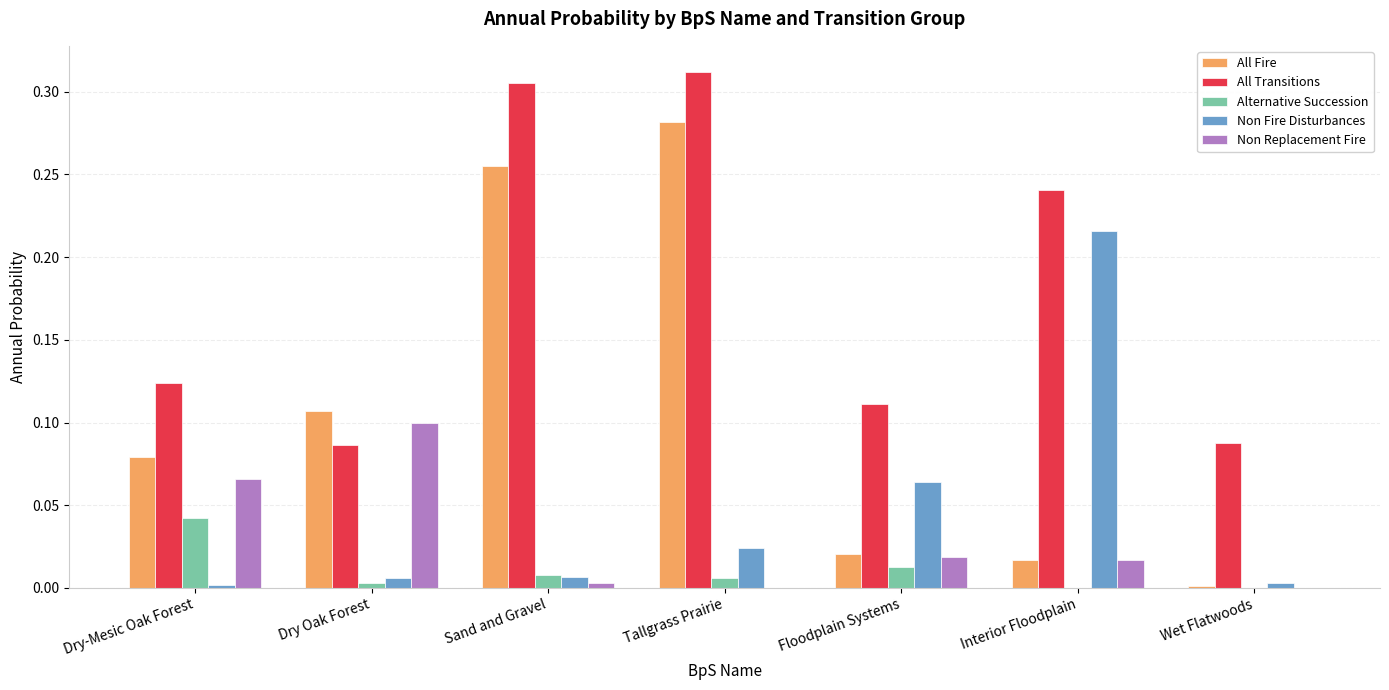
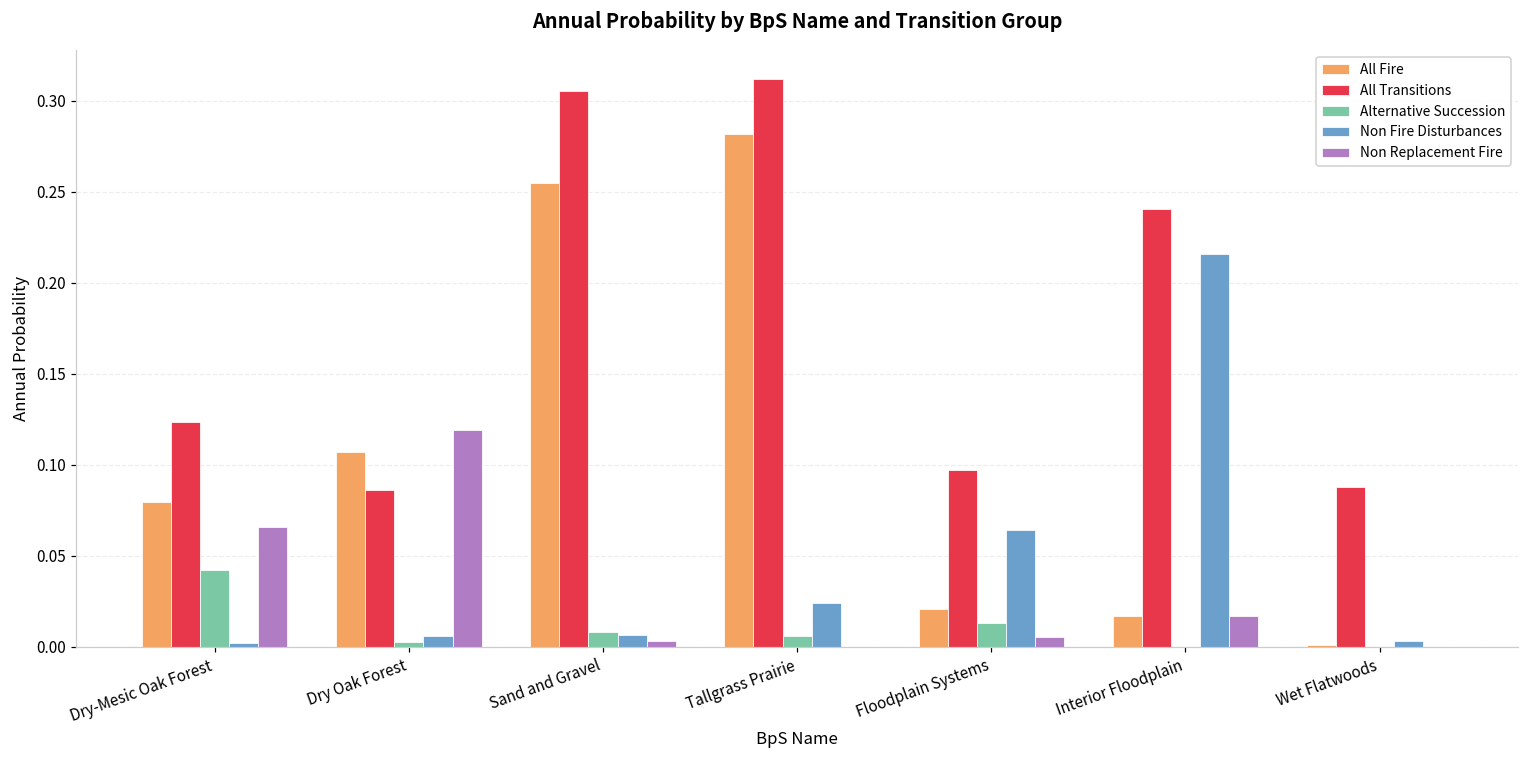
  {
    "All Fire": {
      "Dry-Mesic Oak Forest": 0.079,
      "Dry Oak Forest": 0.107,
      "Sand and Gravel": 0.255,
      "Tallgrass Prairie": 0.282,
      "Floodplain Systems": 0.021,
      "Interior Floodplain": 0.017
    },
    "All Transitions": {
      "Dry-Mesic Oak Forest": 0.124,
      "Dry Oak Forest": 0.086,
      "Sand and Gravel": 0.305,
      "Tallgrass Prairie": 0.312,
-     "Floodplain Systems": 0.111,
+     "Floodplain Systems": 0.097,
      "Interior Floodplain": 0.241,
      "Wet Flatwoods": 0.088
    },
    "Non Replacement Fire": {
      "Dry-Mesic Oak Forest": 0.066,
-     "Dry Oak Forest": 0.100,
+     "Dry Oak Forest": 0.119,
      "Sand and Gravel": 0.003,
      "Tallgrass Prairie": 0.000,
-     "Floodplain Systems": 0.019,
+     "Floodplain Systems": 0.005,
      "Interior Floodplain": 0.017,
      "Wet Flatwoods": 0.000
    }
  }
